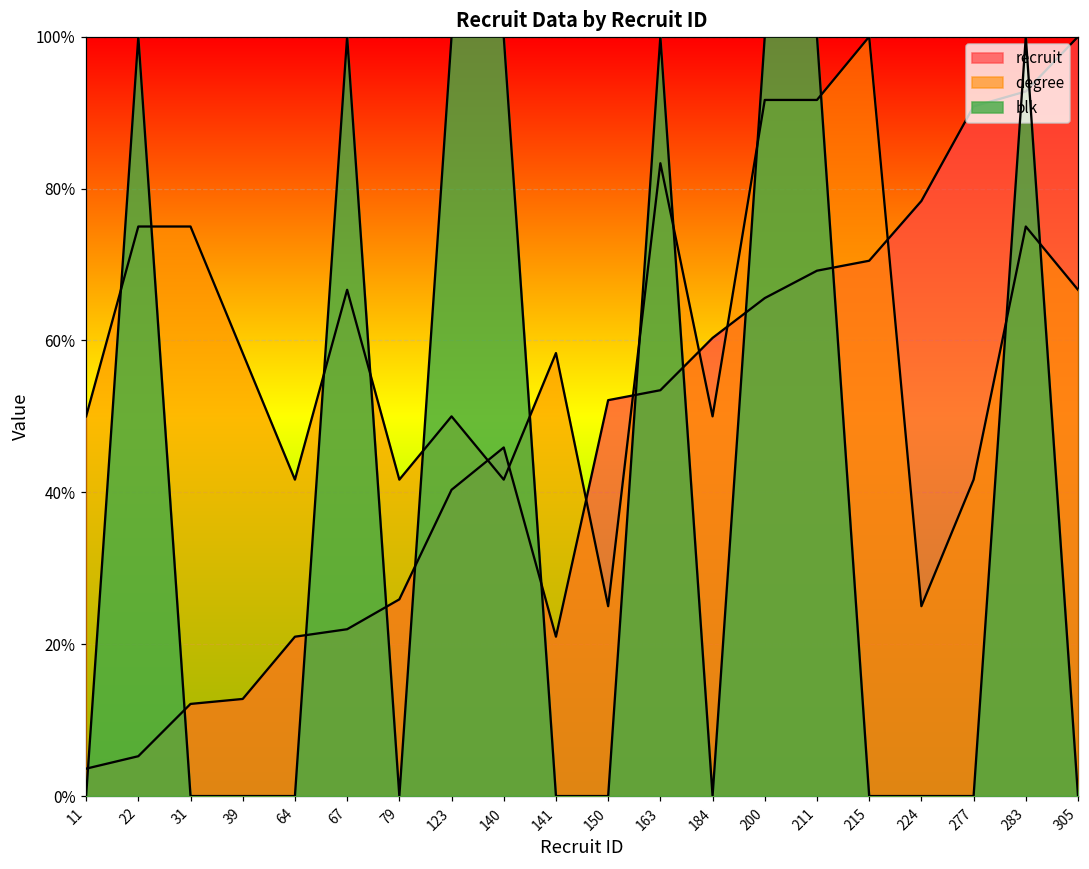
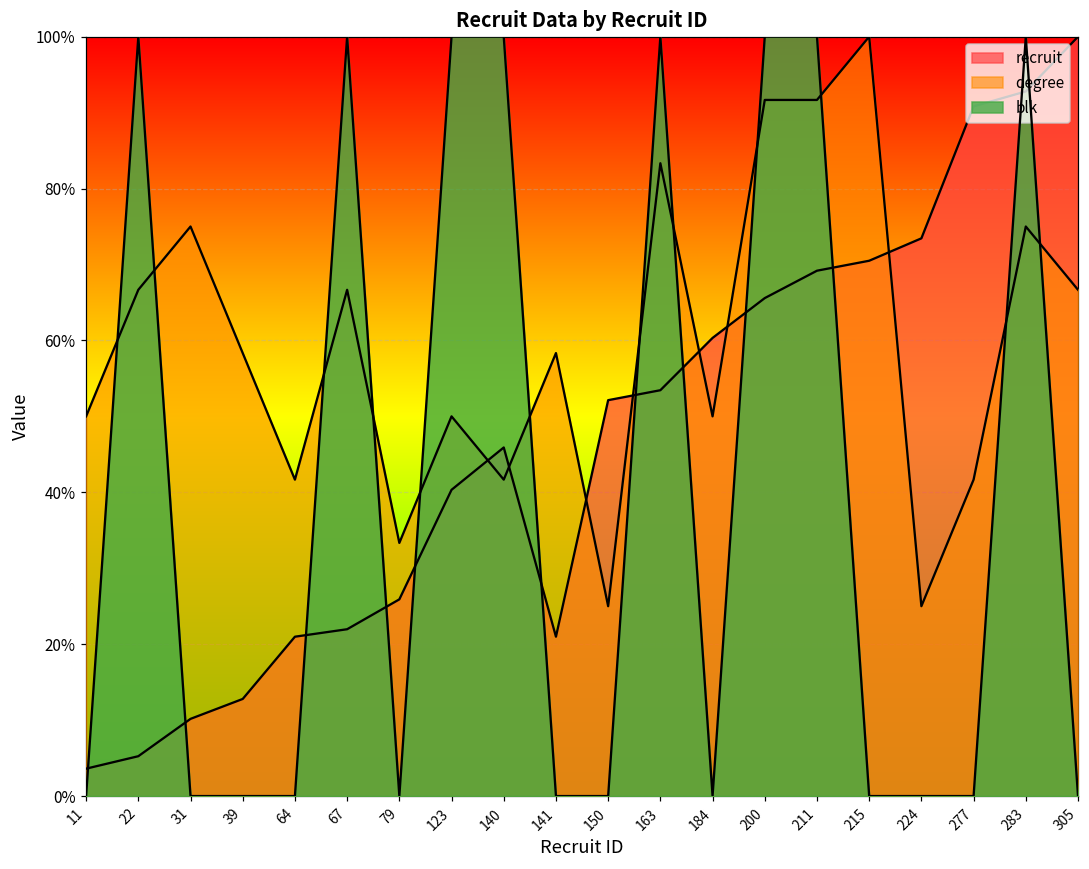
  {
    "recruit": {
      "11": "4%",
      "22": "5%",
-     "31": "12%",
+     "31": "10%",
      "39": "13%",
      "64": "21%",
      "67": "22%",
      "79": "26%",
      "123": "40%",
      "140": "46%",
      "141": "21%",
      "150": "52%",
      "163": "53%",
      "184": "60%",
      "200": "66%",
      "211": "69%",
      "215": "70%",
-     "224": "78%",
+     "224": "73%",
      "305": "100%"
    },
    "degree": {
      "11": "50%",
-     "22": "75%",
+     "22": "67%",
      "31": "75%",
      "39": "58%",
      "64": "42%",
      "67": "67%",
-     "79": "42%",
+     "79": "33%",
      "123": "50%",
      "140": "42%",
      "141": "58%",
      "150": "25%",
      "163": "83%",
      "184": "50%",
      "200": "92%",
      "211": "92%",
      "215": "100%",
      "224": "25%",
      "277": "42%",
      "283": "75%",
      "305": "67%"
    },
    "blk": {
      "11": "0%",
      "22": "100%",
      "31": "0%",
      "39": "0%",
      "64": "0%",
      "67": "100%",
      "79": "0%",
      "123": "100%",
      "140": "100%",
      "141": "0%",
      "150": "0%",
      "163": "100%",
      "184": "0%",
      "200": "100%",
      "211": "100%",
      "215": "0%",
      "224": "0%",
      "277": "0%",
      "283": "100%",
      "305": "0%"
    }
  }
